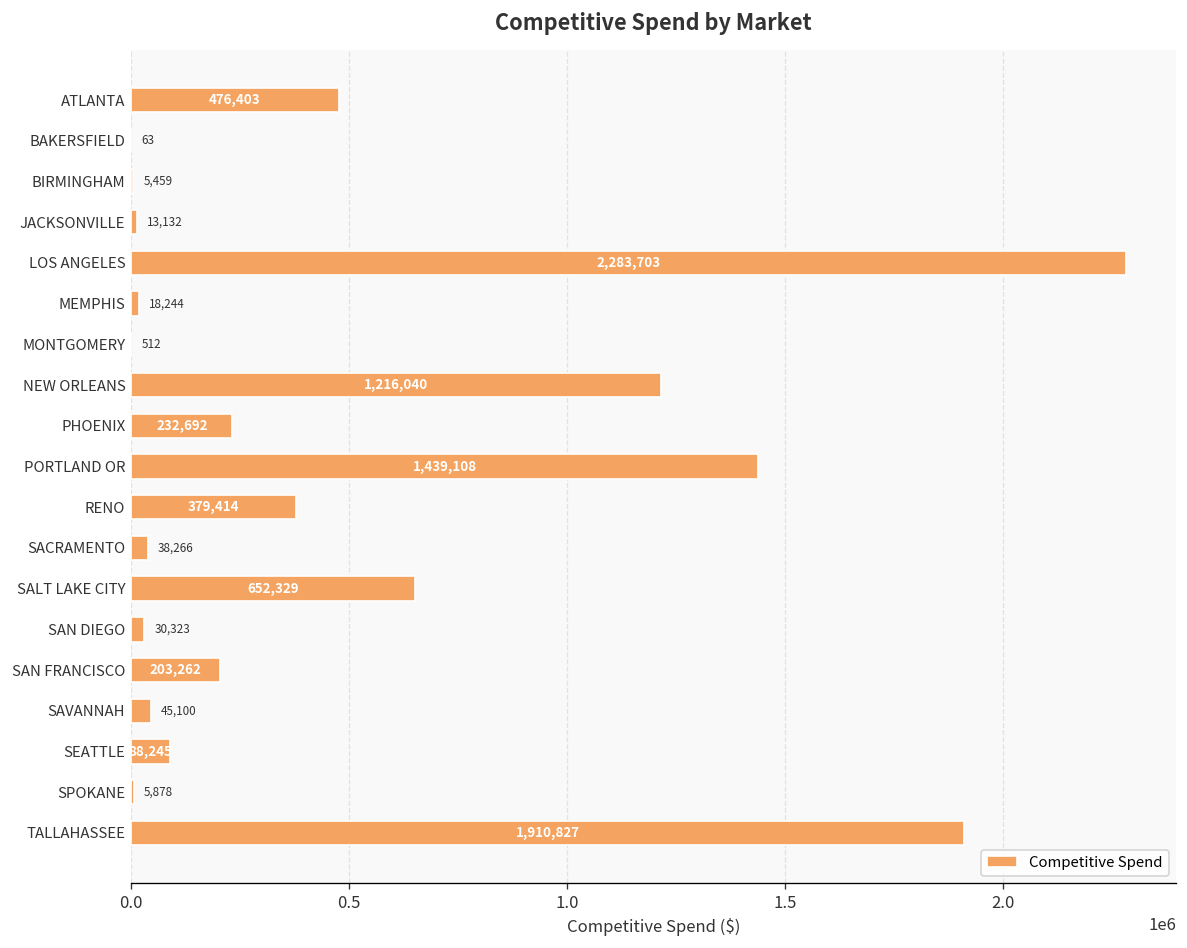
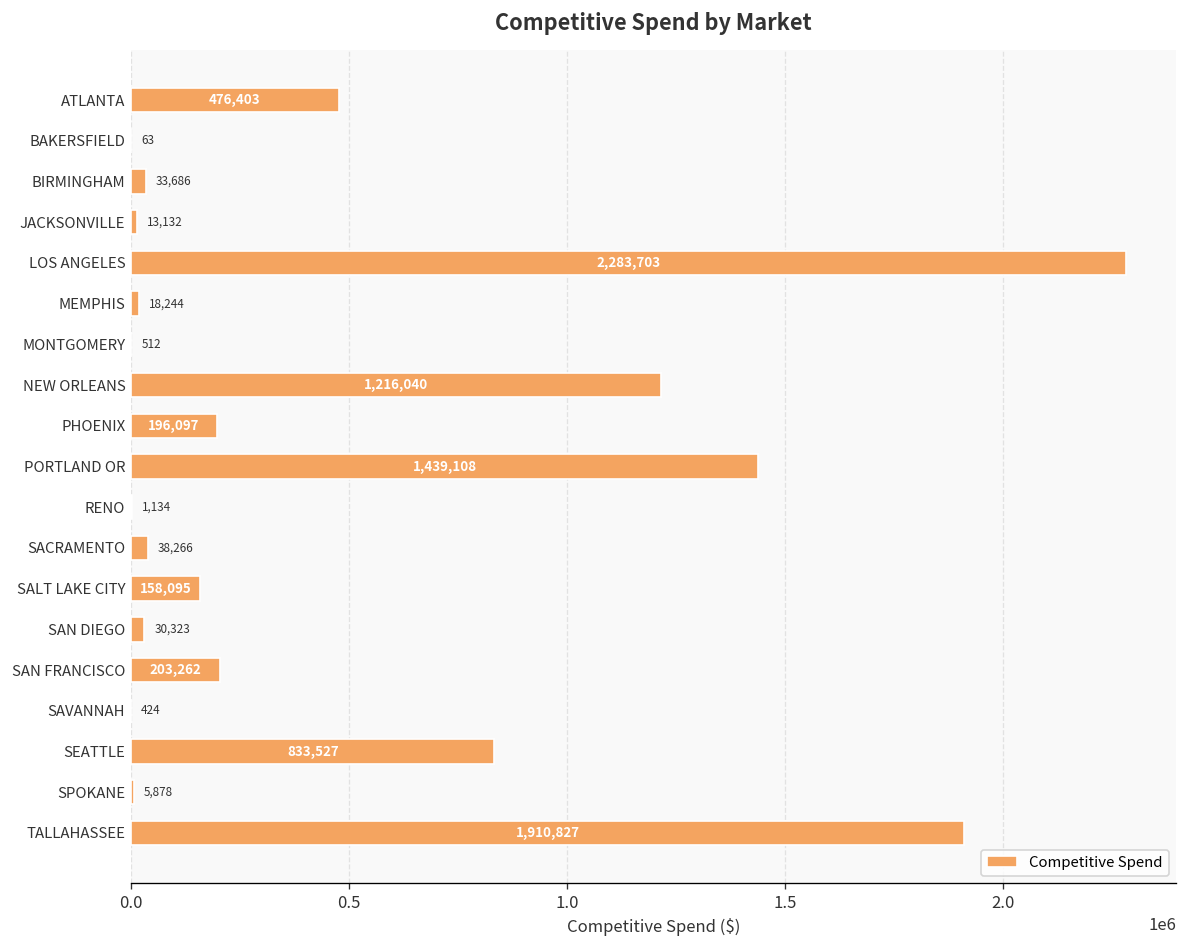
  {
    "ATLANTA": "476,403",
    "BAKERSFIELD": "63",
-   "BIRMINGHAM": "5,459",
+   "BIRMINGHAM": "33,686",
    "JACKSONVILLE": "13,132",
    "LOS ANGELES": "2,283,703",
    "MEMPHIS": "18,244",
    "MONTGOMERY": "512",
    "NEW ORLEANS": "1,216,040",
-   "PHOENIX": "232,692",
+   "PHOENIX": "196,097",
    "PORTLAND OR": "1,439,108",
-   "RENO": "379,414",
+   "RENO": "1,134",
    "SACRAMENTO": "38,266",
-   "SALT LAKE CITY": "652,329",
+   "SALT LAKE CITY": "158,095",
    "SAN DIEGO": "30,323",
    "SAN FRANCISCO": "203,262",
-   "SAVANNAH": "45,100",
-   "SEATTLE": "88,245",
+   "SAVANNAH": "424",
+   "SEATTLE": "833,527",
    "SPOKANE": "5,878",
    "TALLAHASSEE": "1,910,827"
  }
